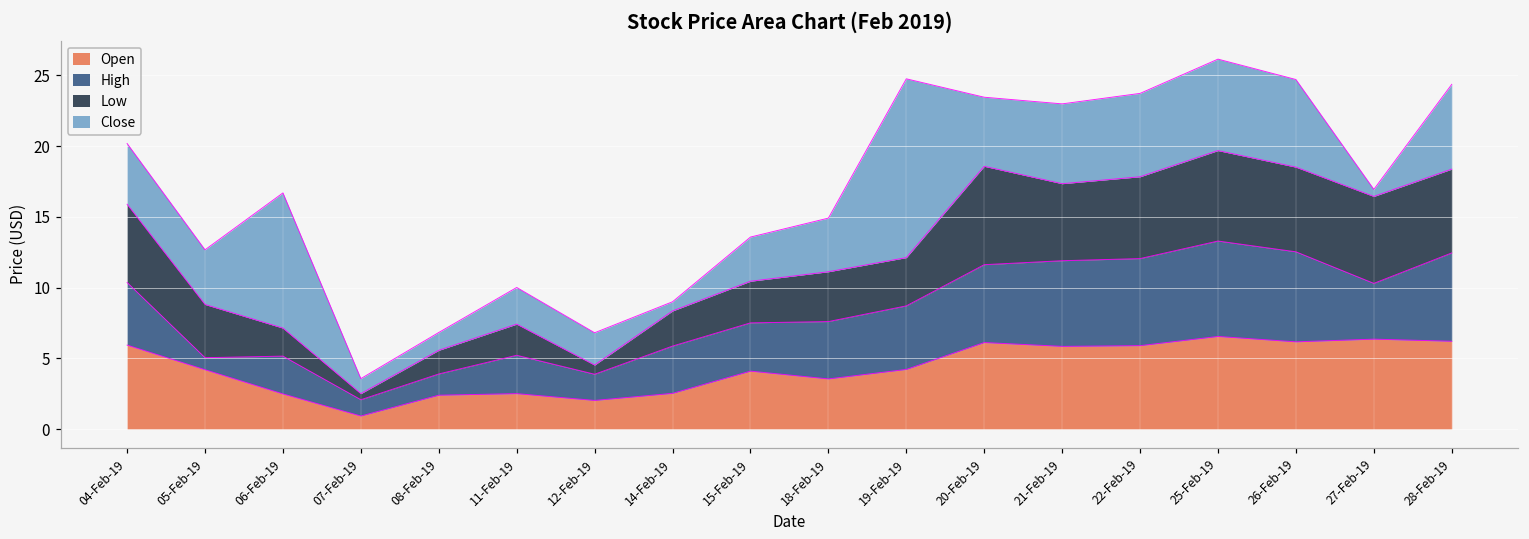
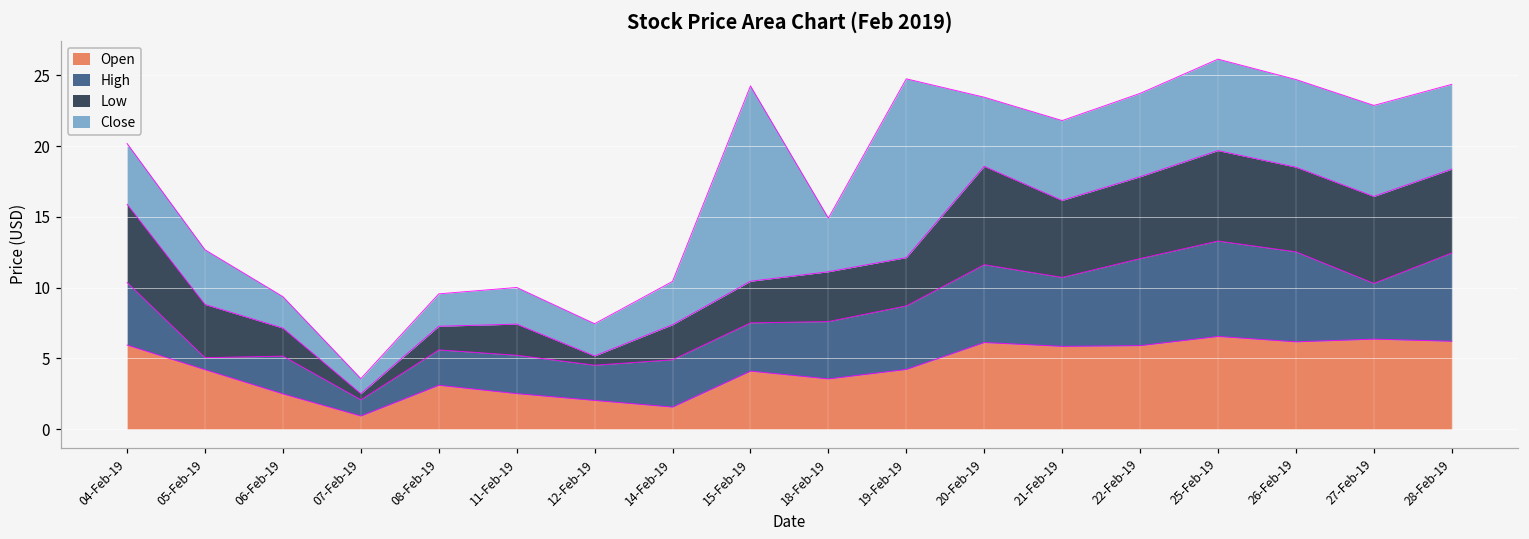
  {
    "Open": {
      "04-Feb-19": 5.9,
      "05-Feb-19": 4.2,
      "06-Feb-19": 2.5,
      "07-Feb-19": 0.9,
-     "08-Feb-19": 2.4,
+     "08-Feb-19": 3.1,
      "11-Feb-19": 2.5,
      "12-Feb-19": 2.0,
-     "14-Feb-19": 2.5,
+     "14-Feb-19": 1.6,
      "15-Feb-19": 4.1,
      "18-Feb-19": 3.5,
      "19-Feb-19": 4.2,
      "20-Feb-19": 6.1,
      "21-Feb-19": 5.9,
      "22-Feb-19": 5.9,
      "25-Feb-19": 6.5,
      "26-Feb-19": 6.2,
      "27-Feb-19": 6.4,
      "28-Feb-19": 6.2
    },
    "High": {
      "04-Feb-19": 4.4,
      "05-Feb-19": 0.9,
      "06-Feb-19": 2.7,
      "07-Feb-19": 1.1,
-     "08-Feb-19": 1.5,
+     "08-Feb-19": 2.5,
      "11-Feb-19": 2.7,
-     "12-Feb-19": 1.9,
+     "12-Feb-19": 2.5,
      "14-Feb-19": 3.3,
      "15-Feb-19": 3.4,
      "18-Feb-19": 4.0,
      "19-Feb-19": 4.5,
      "20-Feb-19": 5.5,
-     "21-Feb-19": 6.0,
+     "21-Feb-19": 4.9,
      "22-Feb-19": 6.1,
      "25-Feb-19": 6.7,
      "26-Feb-19": 6.4,
      "27-Feb-19": 3.9,
      "28-Feb-19": 6.2
    },
    "Low": {
      "04-Feb-19": 5.5,
      "05-Feb-19": 3.8,
      "06-Feb-19": 2.0,
      "07-Feb-19": 0.4,
      "08-Feb-19": 1.7,
      "11-Feb-19": 2.2,
      "12-Feb-19": 0.6,
      "14-Feb-19": 2.5,
      "15-Feb-19": 2.9,
      "18-Feb-19": 3.5,
      "19-Feb-19": 3.4,
      "20-Feb-19": 7.0,
      "21-Feb-19": 5.4,
      "22-Feb-19": 5.8,
      "25-Feb-19": 6.4,
      "26-Feb-19": 6.0,
      "27-Feb-19": 6.1,
      "28-Feb-19": 5.9
    },
    "Close": {
      "04-Feb-19": 4.3,
      "05-Feb-19": 3.9,
-     "06-Feb-19": 9.5,
+     "06-Feb-19": 2.2,
      "07-Feb-19": 1.1,
-     "08-Feb-19": 1.3,
+     "08-Feb-19": 2.3,
      "11-Feb-19": 2.6,
      "12-Feb-19": 2.3,
-     "14-Feb-19": 0.6,
-     "15-Feb-19": 3.1,
+     "14-Feb-19": 3.1,
+     "15-Feb-19": 13.8,
      "18-Feb-19": 3.8,
      "19-Feb-19": 12.6,
      "20-Feb-19": 4.9,
      "21-Feb-19": 5.6,
      "22-Feb-19": 5.9,
      "25-Feb-19": 6.5,
      "26-Feb-19": 6.2,
-     "27-Feb-19": 0.5,
+     "27-Feb-19": 6.4,
      "28-Feb-19": 6.0
    }
  }
